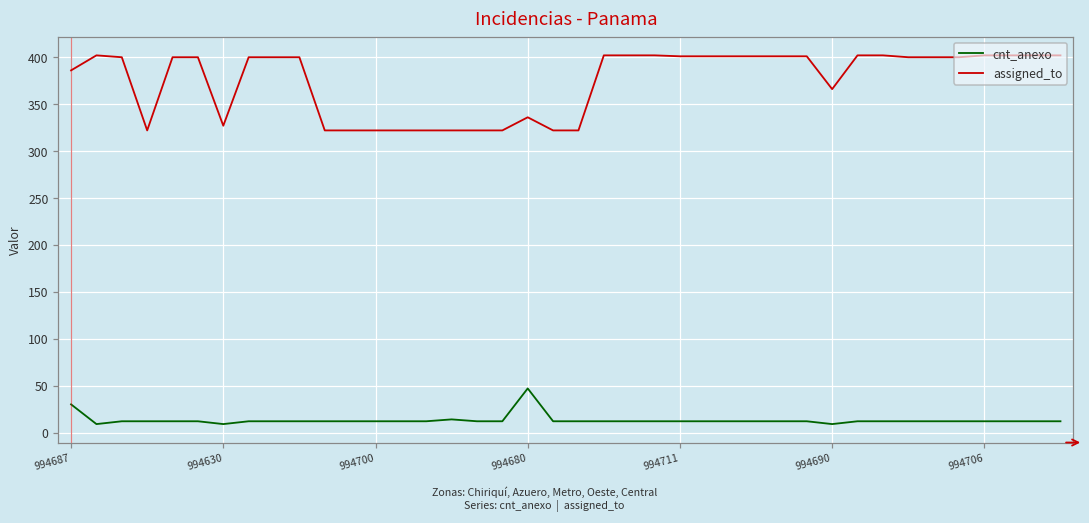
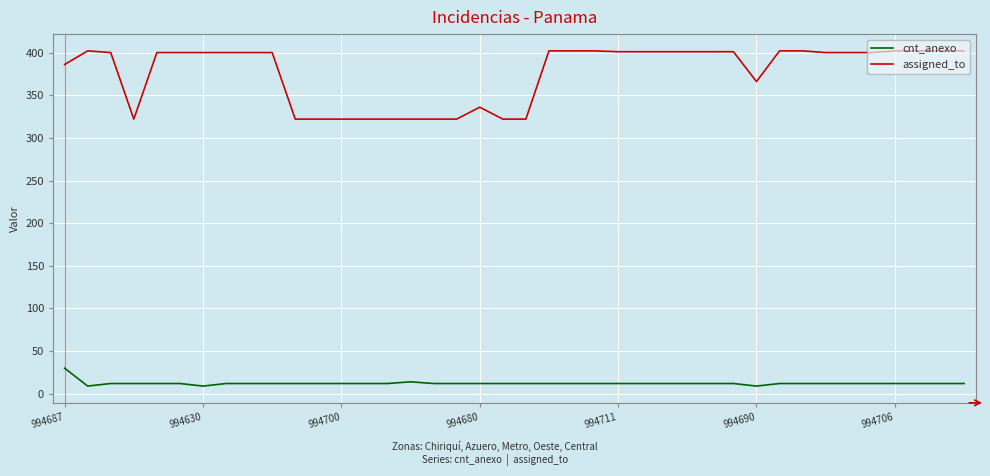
  {
    "cnt_anexo": {
      "994687": 30,
      "994630": 10,
      "994700": 10,
-     "994680": 50,
+     "994680": 10,
      "994711": 10,
      "994690": 10,
      "994706": 10
    },
    "assigned_to": {
      "994687": 390,
-     "994630": 330,
+     "994630": 400,
      "994700": 320,
      "994680": 340,
      "994711": 400,
      "994690": 370
    }
  }
